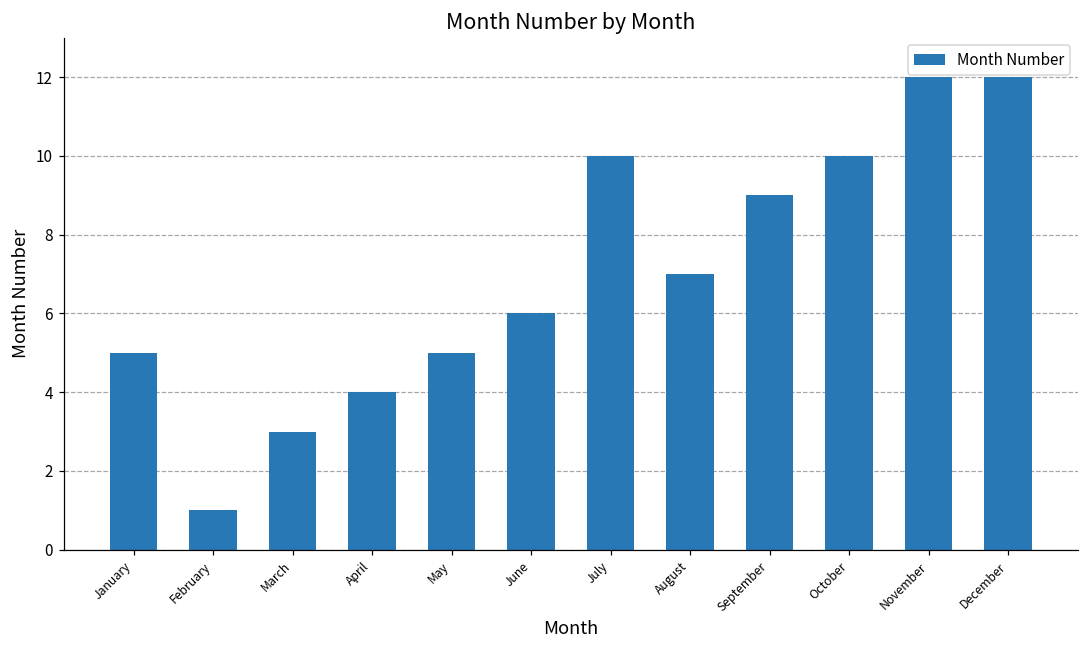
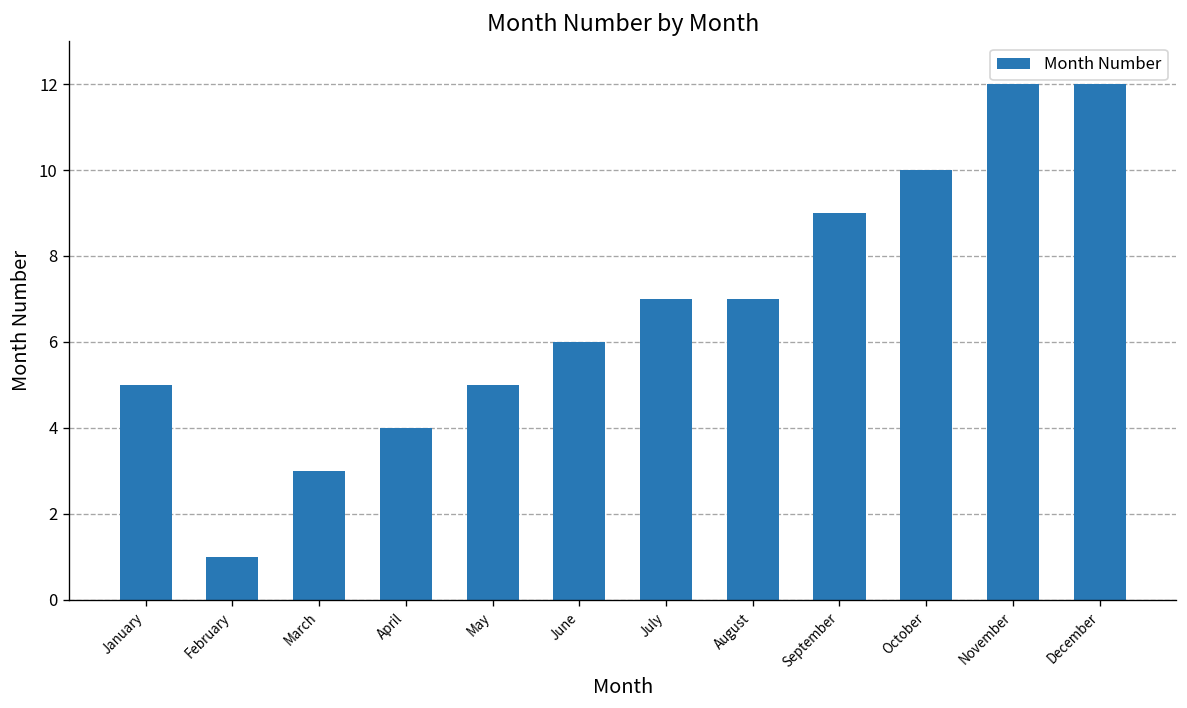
  {
    "January": 5,
    "February": 1,
    "March": 3,
    "April": 4,
    "May": 5,
    "June": 6,
-   "July": 10,
+   "July": 7,
    "August": 7,
    "September": 9,
    "October": 10,
    "November": 12,
    "December": 12
  }
